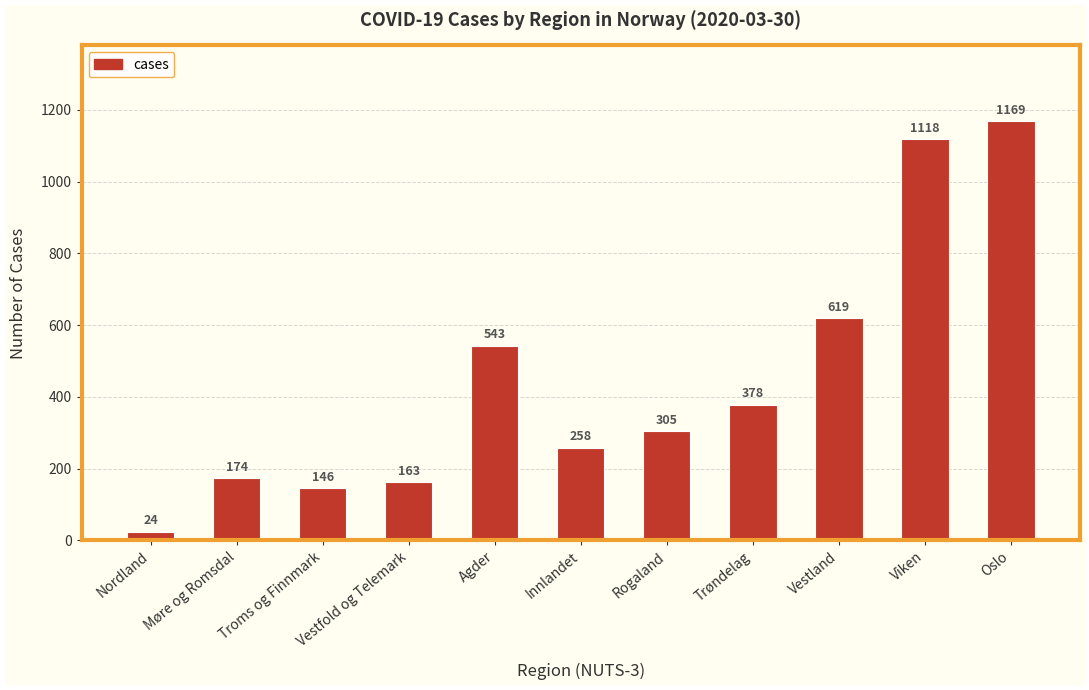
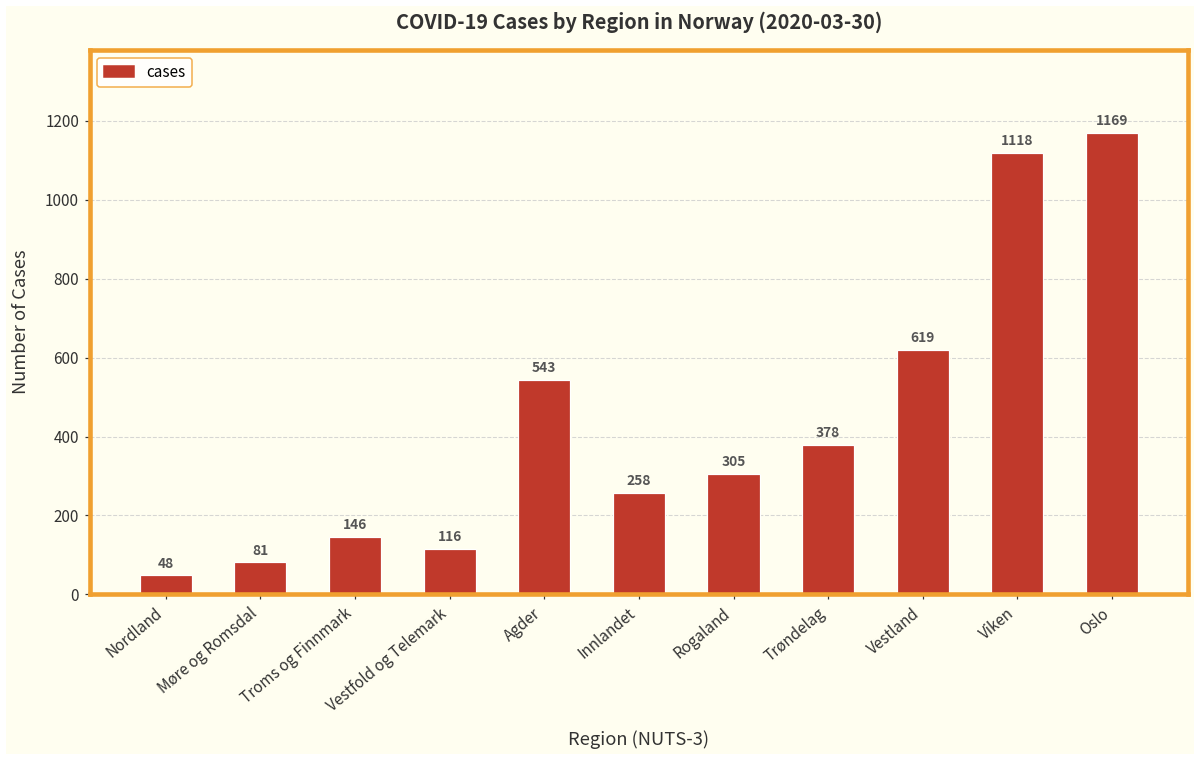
  {
-   "Nordland": 24,
-   "Møre og Romsdal": 174,
+   "Nordland": 48,
+   "Møre og Romsdal": 81,
    "Troms og Finnmark": 146,
-   "Vestfold og Telemark": 163,
+   "Vestfold og Telemark": 116,
    "Agder": 543,
    "Innlandet": 258,
    "Rogaland": 305,
    "Trøndelag": 378,
    "Vestland": 619,
    "Viken": 1118,
    "Oslo": 1169
  }
